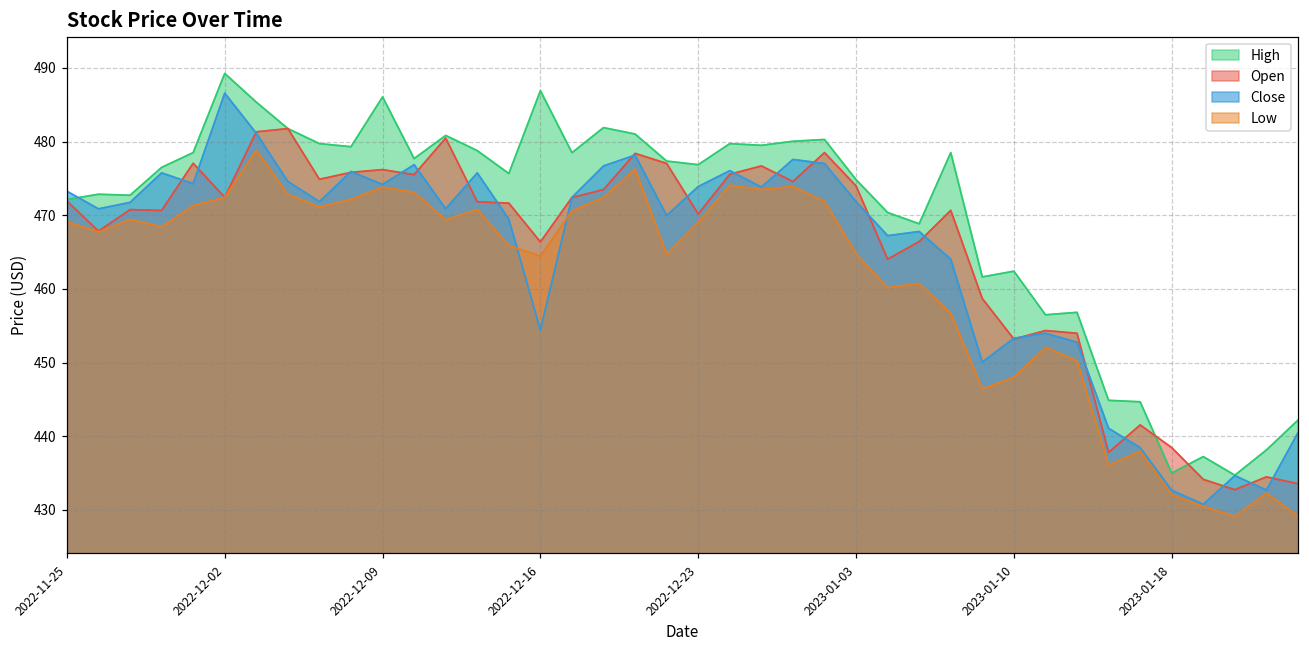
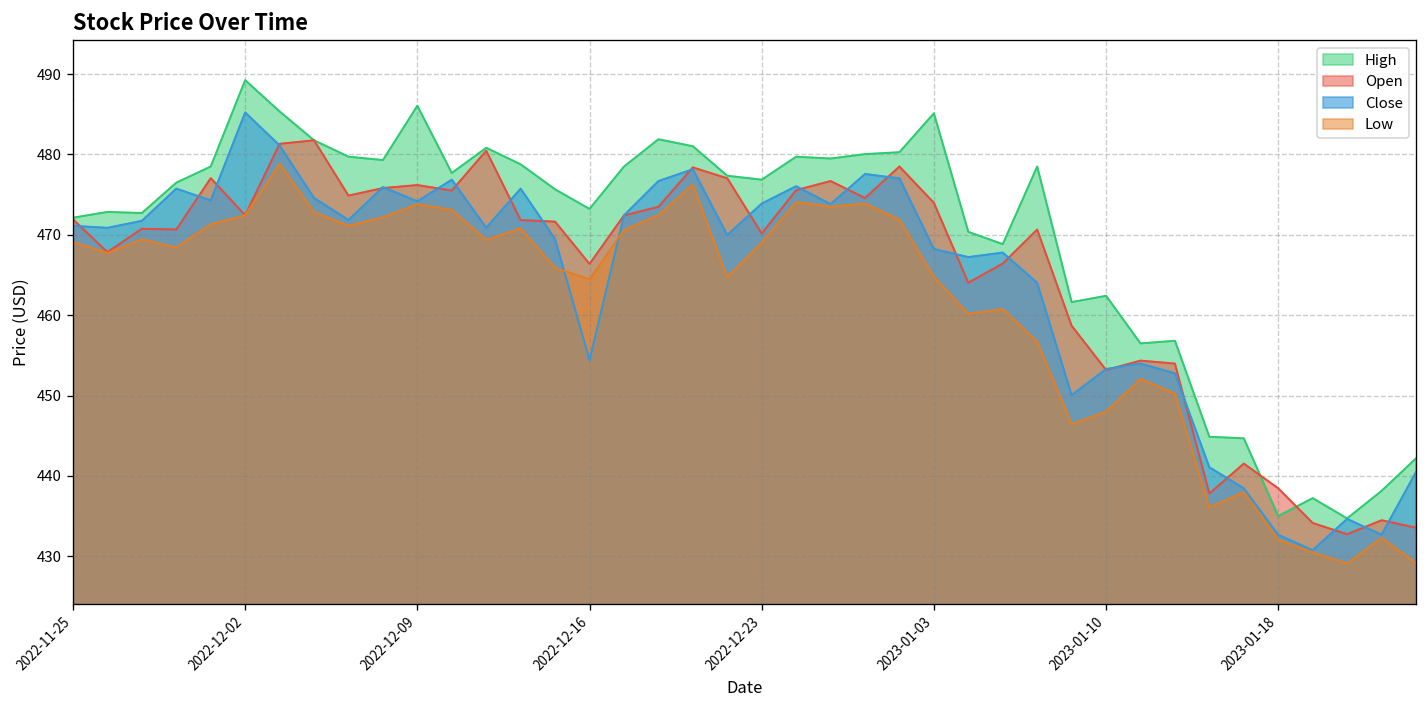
  {
    "High": {
      "2022-12-02": 489,
      "2022-12-09": 486,
-     "2022-12-16": 487,
+     "2022-12-16": 473,
      "2022-12-23": 477,
-     "2023-01-03": 475,
+     "2023-01-03": 485,
      "2023-01-10": 462,
      "2023-01-18": 435
    },
    "Close": {
-     "2022-11-25": 473,
-     "2022-12-02": 487,
+     "2022-11-25": 471,
+     "2022-12-02": 485,
      "2022-12-16": 454,
      "2022-12-23": 474,
-     "2023-01-03": 472,
+     "2023-01-03": 468,
      "2023-01-18": 433
    }
  }
